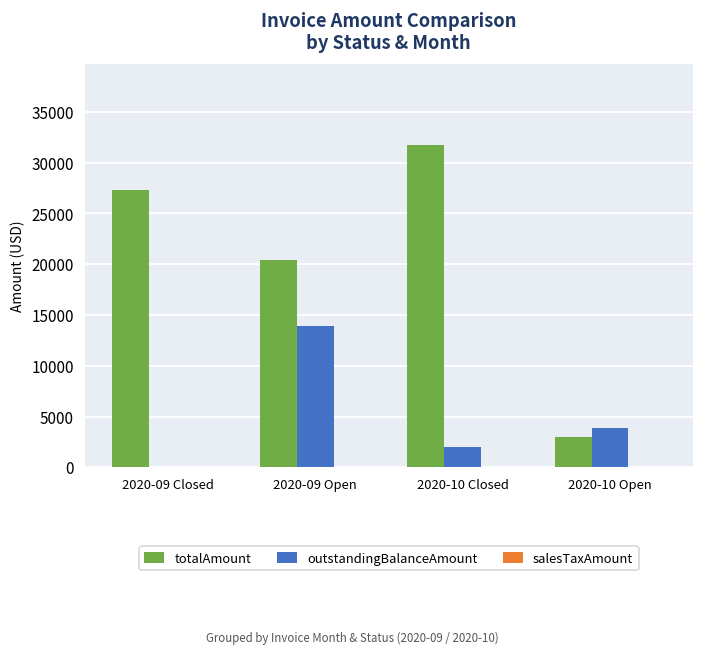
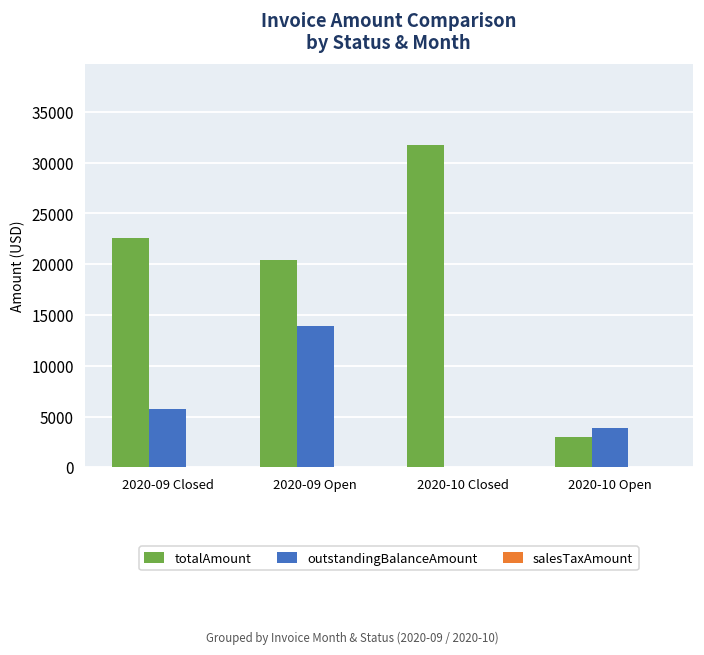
  {
    "totalAmount": {
-     "2020-09 Closed": 27000,
+     "2020-09 Closed": 23000,
      "2020-09 Open": 20000,
      "2020-10 Closed": 32000,
      "2020-10 Open": 3000
    },
    "outstandingBalanceAmount": {
-     "2020-09 Closed": 0,
+     "2020-09 Closed": 6000,
      "2020-09 Open": 14000,
-     "2020-10 Closed": 2000,
+     "2020-10 Closed": 0,
      "2020-10 Open": 4000
    },
    "salesTaxAmount": {
      "2020-09 Closed": 0,
      "2020-09 Open": 0,
      "2020-10 Closed": 0,
      "2020-10 Open": 0
    }
  }
